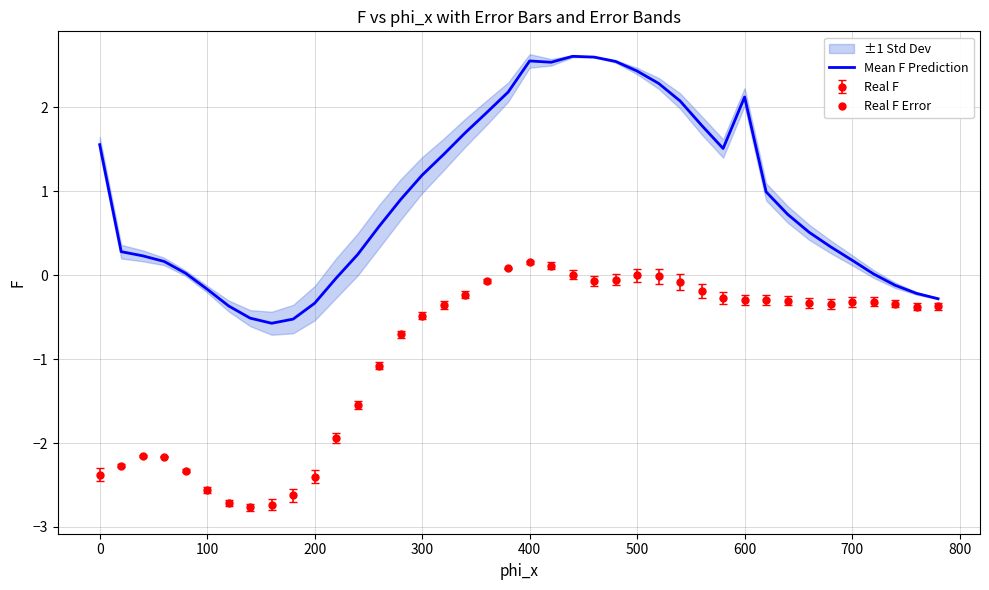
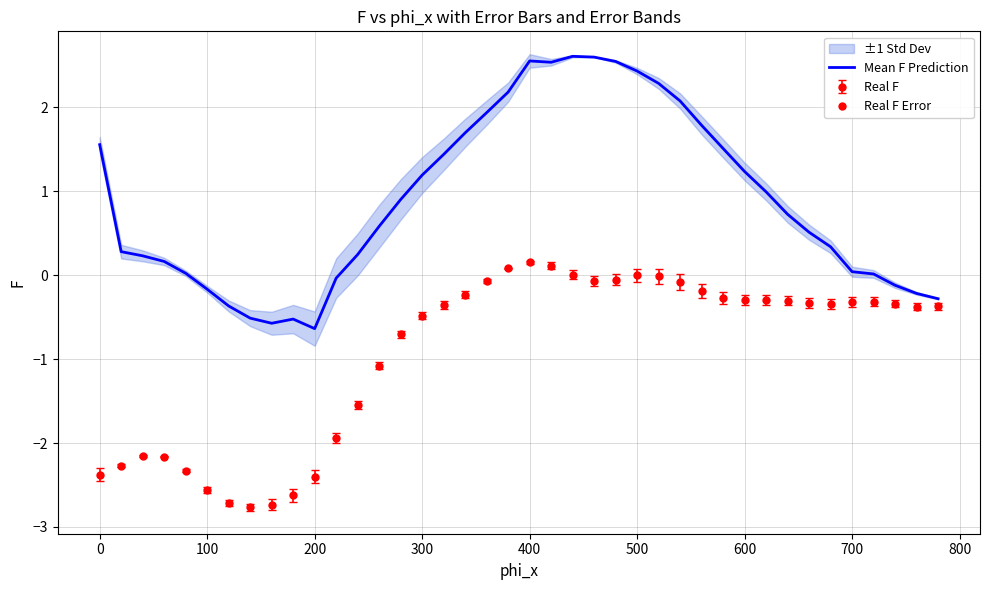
  {
    "Mean F Prediction": {
      "0": 1.6,
      "100": -0.2,
-     "200": -0.3,
+     "200": -0.6,
      "300": 1.2,
      "400": 2.6,
      "500": 2.4,
-     "600": 2.1,
-     "700": 0.2
+     "600": 1.2,
+     "700": 0.0
    }
  }
